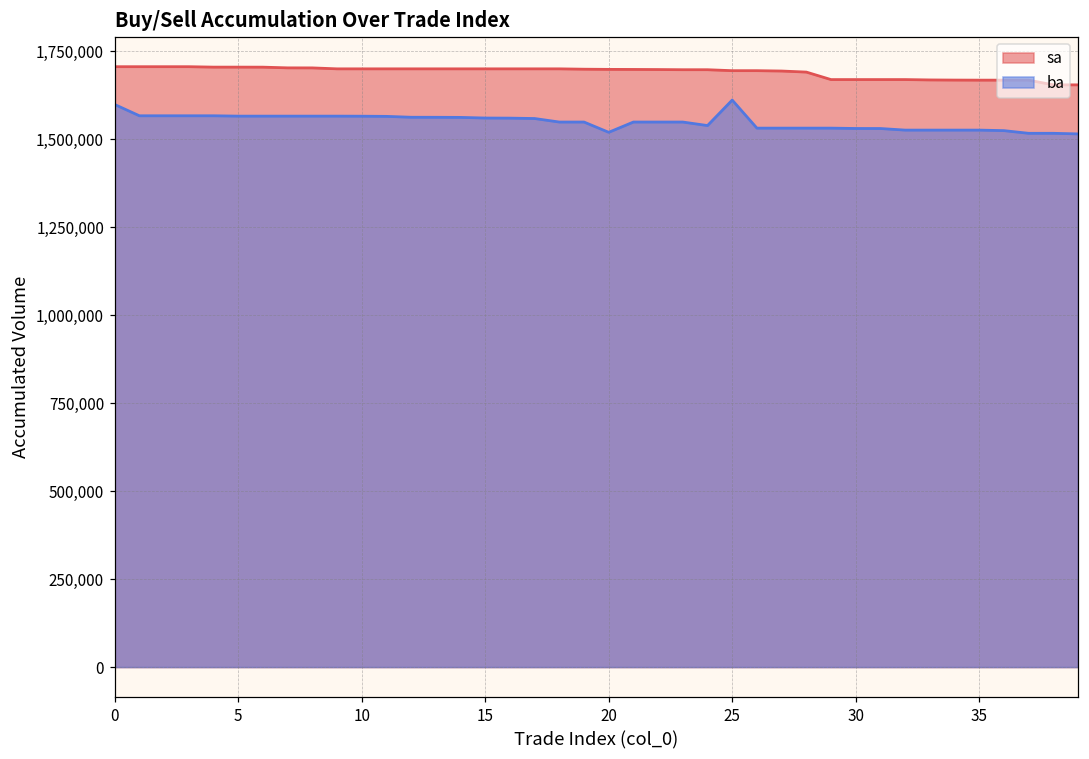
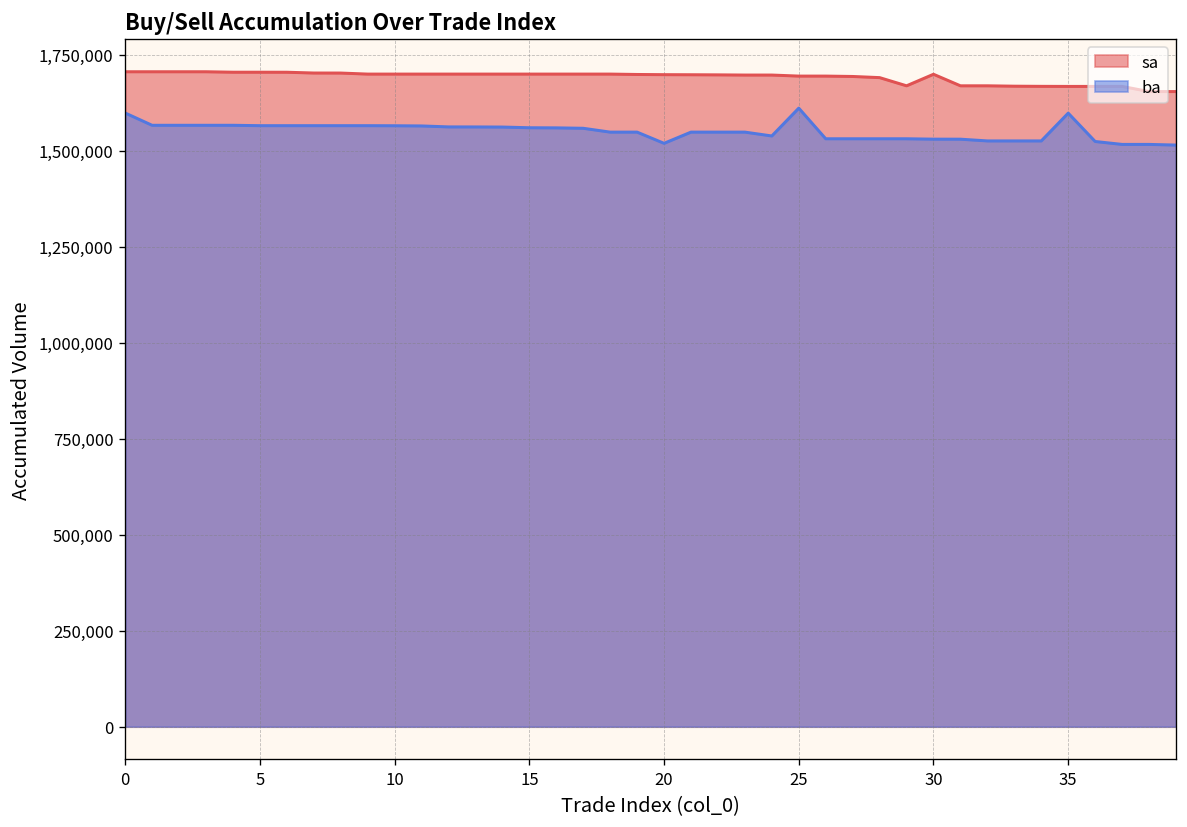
  {
    "sa": {
      "0": "1,710,000",
      "5": "1,700,000",
      "10": "1,700,000",
      "15": "1,700,000",
      "20": "1,700,000",
      "25": "1,690,000",
-     "30": "1,670,000",
+     "30": "1,700,000",
      "35": "1,670,000"
    },
    "ba": {
      "0": "1,600,000",
      "5": "1,570,000",
      "10": "1,560,000",
      "15": "1,560,000",
      "20": "1,520,000",
      "25": "1,610,000",
      "30": "1,530,000",
-     "35": "1,530,000"
+     "35": "1,600,000"
    }
  }
